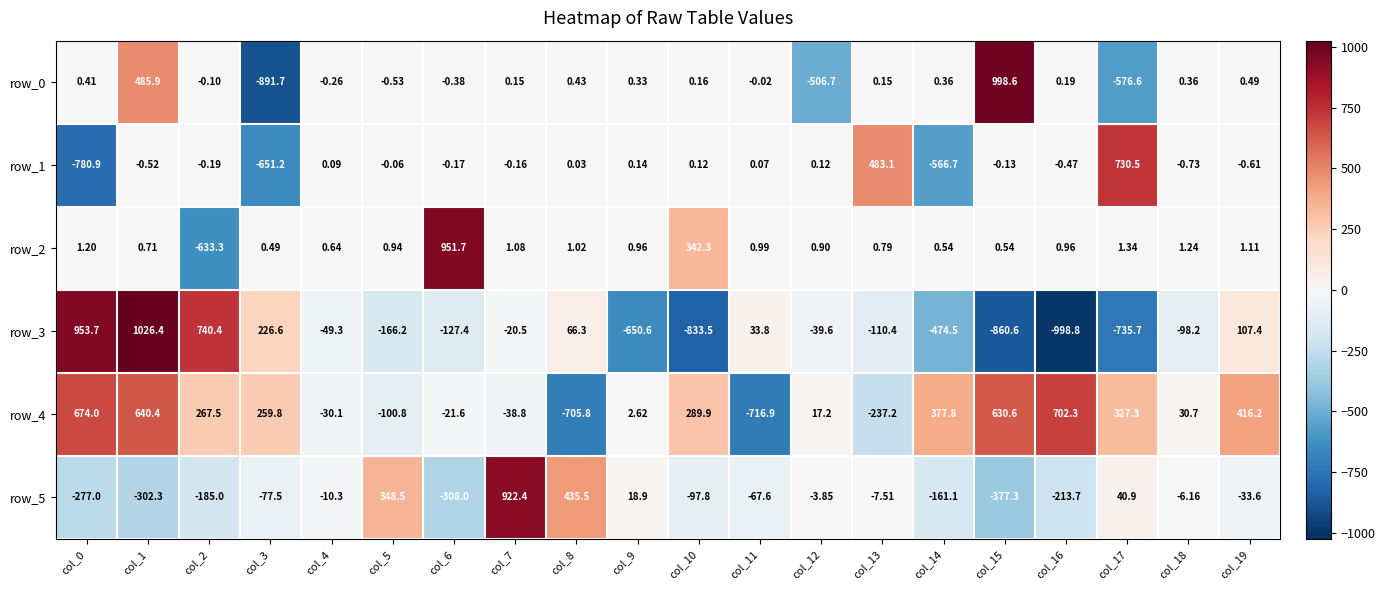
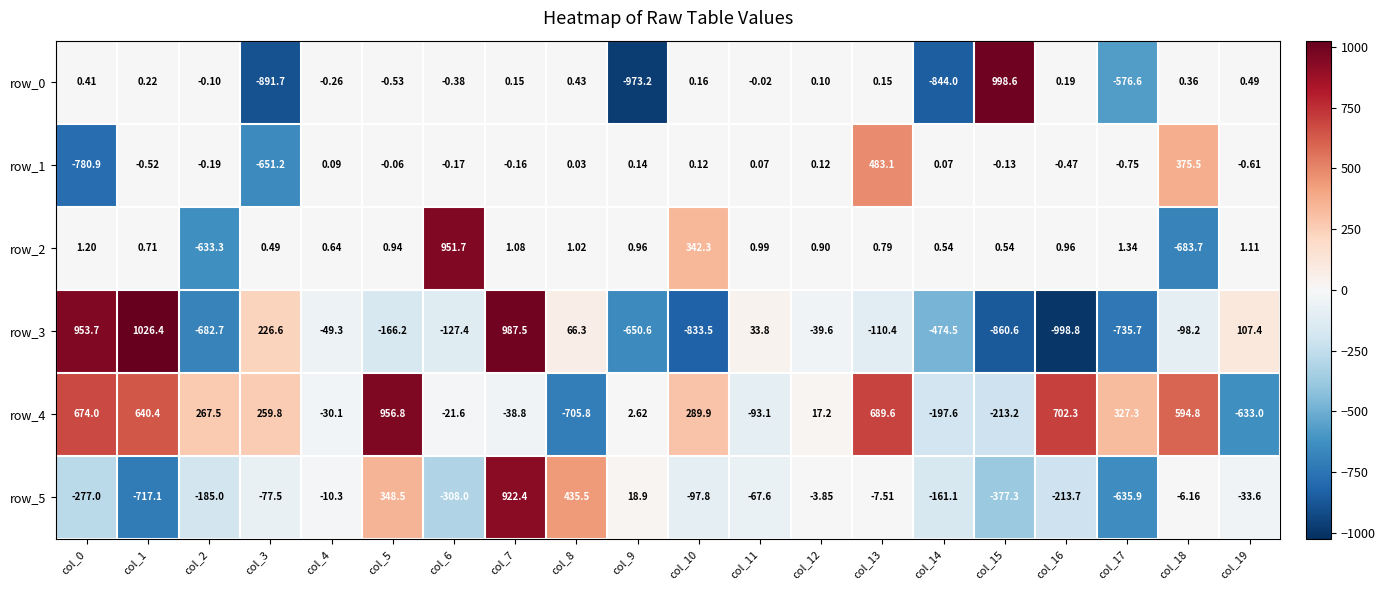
  {
    "row_0": {
      "col_0": 0.41,
-     "col_1": 485.9,
+     "col_1": 0.22,
      "col_2": -0.10,
      "col_3": -891.7,
      "col_4": -0.26,
      "col_5": -0.53,
      "col_6": -0.38,
      "col_7": 0.15,
      "col_8": 0.43,
-     "col_9": 0.33,
+     "col_9": -973.2,
      "col_10": 0.16,
      "col_11": -0.02,
-     "col_12": -506.7,
+     "col_12": 0.10,
      "col_13": 0.15,
-     "col_14": 0.36,
+     "col_14": -844.0,
      "col_15": 998.6,
      "col_16": 0.19,
      "col_17": -576.6,
      "col_18": 0.36,
      "col_19": 0.49
    },
    "row_1": {
      "col_0": -780.9,
      "col_1": -0.52,
      "col_2": -0.19,
      "col_3": -651.2,
      "col_4": 0.09,
      "col_5": -0.06,
      "col_6": -0.17,
      "col_7": -0.16,
      "col_8": 0.03,
      "col_9": 0.14,
      "col_10": 0.12,
      "col_11": 0.07,
      "col_12": 0.12,
      "col_13": 483.1,
-     "col_14": -566.7,
+     "col_14": 0.07,
      "col_15": -0.13,
      "col_16": -0.47,
-     "col_17": 730.5,
-     "col_18": -0.73,
+     "col_17": -0.75,
+     "col_18": 375.5,
      "col_19": -0.61
    },
    "row_2": {
      "col_0": 1.20,
      "col_1": 0.71,
      "col_2": -633.3,
      "col_3": 0.49,
      "col_4": 0.64,
      "col_5": 0.94,
      "col_6": 951.7,
      "col_7": 1.08,
      "col_8": 1.02,
      "col_9": 0.96,
      "col_10": 342.3,
      "col_11": 0.99,
      "col_12": 0.90,
      "col_13": 0.79,
      "col_14": 0.54,
      "col_15": 0.54,
      "col_16": 0.96,
      "col_17": 1.34,
-     "col_18": 1.24,
+     "col_18": -683.7,
      "col_19": 1.11
    },
    "row_3": {
      "col_0": 953.7,
      "col_1": 1026.4,
-     "col_2": 740.4,
+     "col_2": -682.7,
      "col_3": 226.6,
      "col_4": -49.3,
      "col_5": -166.2,
      "col_6": -127.4,
-     "col_7": -20.5,
+     "col_7": 987.5,
      "col_8": 66.3,
      "col_9": -650.6,
      "col_10": -833.5,
      "col_11": 33.8,
      "col_12": -39.6,
      "col_13": -110.4,
      "col_14": -474.5,
      "col_15": -860.6,
      "col_16": -998.8,
      "col_17": -735.7,
      "col_18": -98.2,
      "col_19": 107.4
    },
    "row_4": {
      "col_0": 674.0,
      "col_1": 640.4,
      "col_2": 267.5,
      "col_3": 259.8,
      "col_4": -30.1,
-     "col_5": -100.8,
+     "col_5": 956.8,
      "col_6": -21.6,
      "col_7": -38.8,
      "col_8": -705.8,
      "col_9": 2.62,
      "col_10": 289.9,
-     "col_11": -716.9,
+     "col_11": -93.1,
      "col_12": 17.2,
-     "col_13": -237.2,
-     "col_14": 377.8,
-     "col_15": 630.6,
+     "col_13": 689.6,
+     "col_14": -197.6,
+     "col_15": -213.2,
      "col_16": 702.3,
      "col_17": 327.3,
-     "col_18": 30.7,
-     "col_19": 416.2
+     "col_18": 594.8,
+     "col_19": -633.0
    },
    "row_5": {
      "col_0": -277.0,
-     "col_1": -302.3,
+     "col_1": -717.1,
      "col_2": -185.0,
      "col_3": -77.5,
      "col_4": -10.3,
      "col_5": 348.5,
      "col_6": -308.0,
      "col_7": 922.4,
      "col_8": 435.5,
      "col_9": 18.9,
      "col_10": -97.8,
      "col_11": -67.6,
      "col_12": -3.85,
      "col_13": -7.51,
      "col_14": -161.1,
      "col_15": -377.3,
      "col_16": -213.7,
-     "col_17": 40.9,
+     "col_17": -635.9,
      "col_18": -6.16,
      "col_19": -33.6
    }
  }
